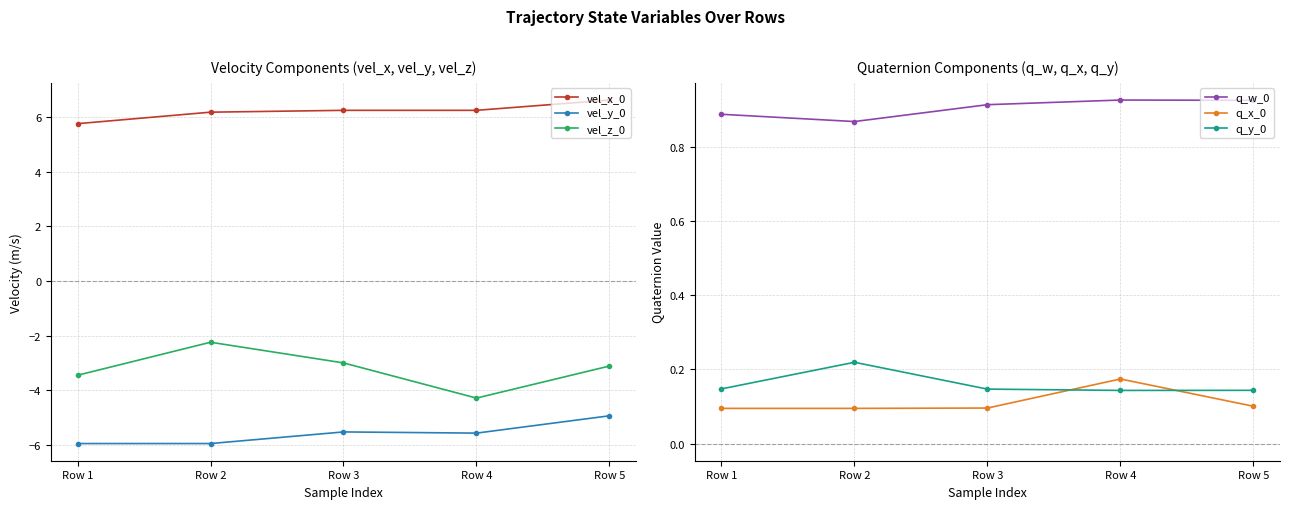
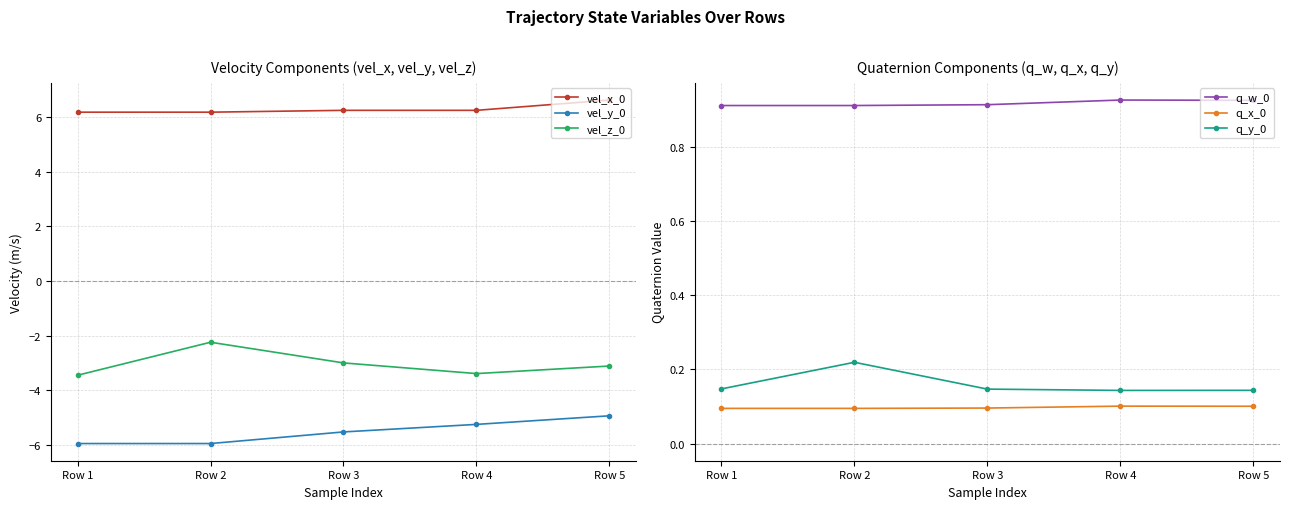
  {
    "Velocity Components (vel_x, vel_y, vel_z)": {
      "vel_x_0": {
-       "Row 1": 5.8,
+       "Row 1": 6.2,
        "Row 2": 6.2,
        "Row 3": 6.2,
        "Row 4": 6.2
      },
      "vel_y_0": {
        "Row 1": -5.9,
        "Row 2": -5.9,
        "Row 3": -5.5,
-       "Row 4": -5.6,
+       "Row 4": -5.2,
        "Row 5": -4.9
      },
      "vel_z_0": {
        "Row 1": -3.4,
        "Row 2": -2.2,
        "Row 3": -3.0,
-       "Row 4": -4.3,
+       "Row 4": -3.4,
        "Row 5": -3.1
      }
    },
    "Quaternion Components (q_w, q_x, q_y)": {
      "q_w_0": {
-       "Row 1": 0.89,
-       "Row 2": 0.87,
+       "Row 1": 0.91,
+       "Row 2": 0.91,
        "Row 3": 0.91,
        "Row 4": 0.93
      },
      "q_x_0": {
        "Row 1": 0.09,
        "Row 2": 0.09,
        "Row 3": 0.10,
-       "Row 4": 0.17,
+       "Row 4": 0.10,
        "Row 5": 0.10
      },
      "q_y_0": {
        "Row 1": 0.15,
        "Row 2": 0.22,
        "Row 3": 0.15,
        "Row 4": 0.14,
        "Row 5": 0.14
      }
    }
  }
